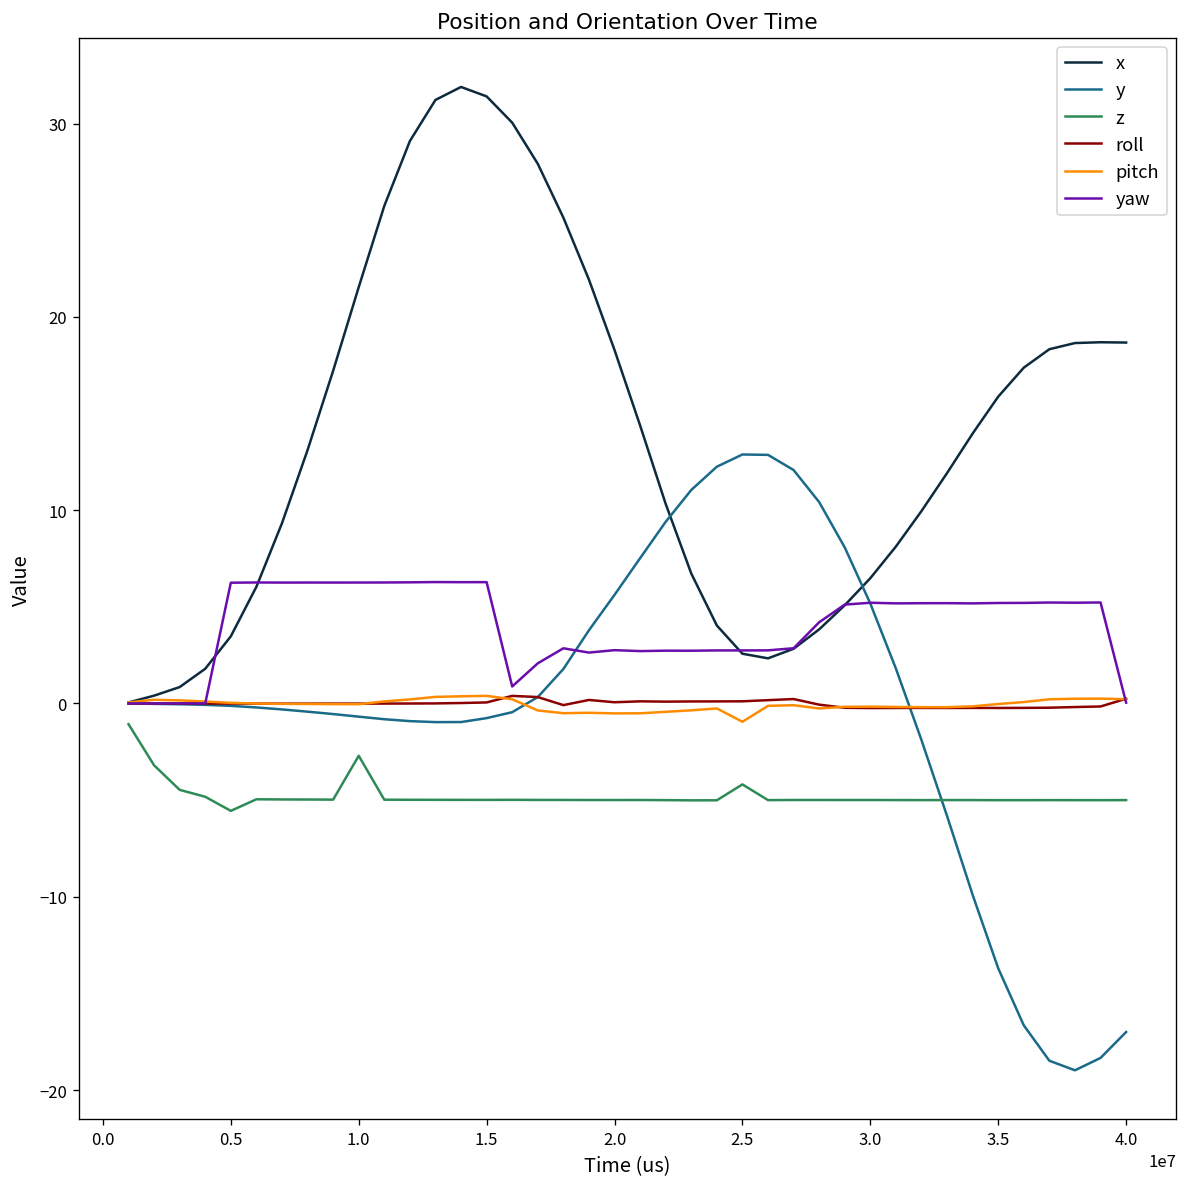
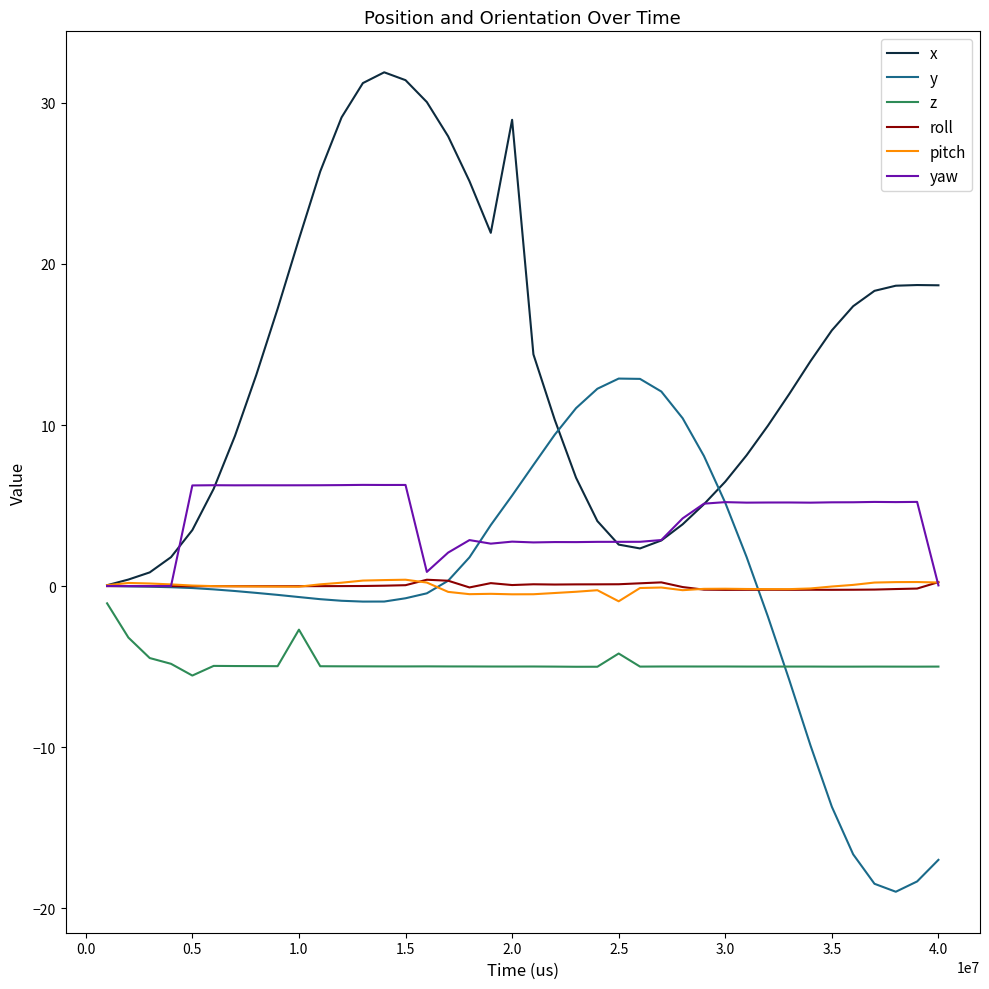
  {
    "x": {
      "0.5": 3.5,
      "1.0": 21.5,
      "1.5": 31.4,
-     "2.0": 18.3,
+     "2.0": 28.9,
      "2.5": 2.6,
      "3.0": 6.5,
      "3.5": 15.9,
      "4.0": 18.7
    },
    "y": {
      "1.0": -0.7,
      "1.5": -0.8,
      "2.0": 5.6,
      "2.5": 12.9,
      "3.5": -13.7,
      "4.0": -17.0
    },
    "z": {
      "0.5": -5.6,
      "1.0": -2.7,
      "1.5": -5.0,
      "2.0": -5.0,
      "2.5": -4.2,
      "3.0": -5.0,
      "3.5": -5.0,
      "4.0": -5.0
    },
    "roll": {
      "1.5": 0.1,
      "2.0": 0.1,
      "2.5": 0.1,
      "3.5": -0.2
    },
    "pitch": {
      "1.5": 0.4,
      "2.0": -0.5,
      "2.5": -0.9,
      "3.5": 0.0
    },
    "yaw": {
      "0.5": 6.2,
      "1.0": 6.3,
      "1.5": 6.3,
      "2.0": 2.8,
      "2.5": 2.7,
      "3.5": 5.2,
      "4.0": 0.0
    }
  }
